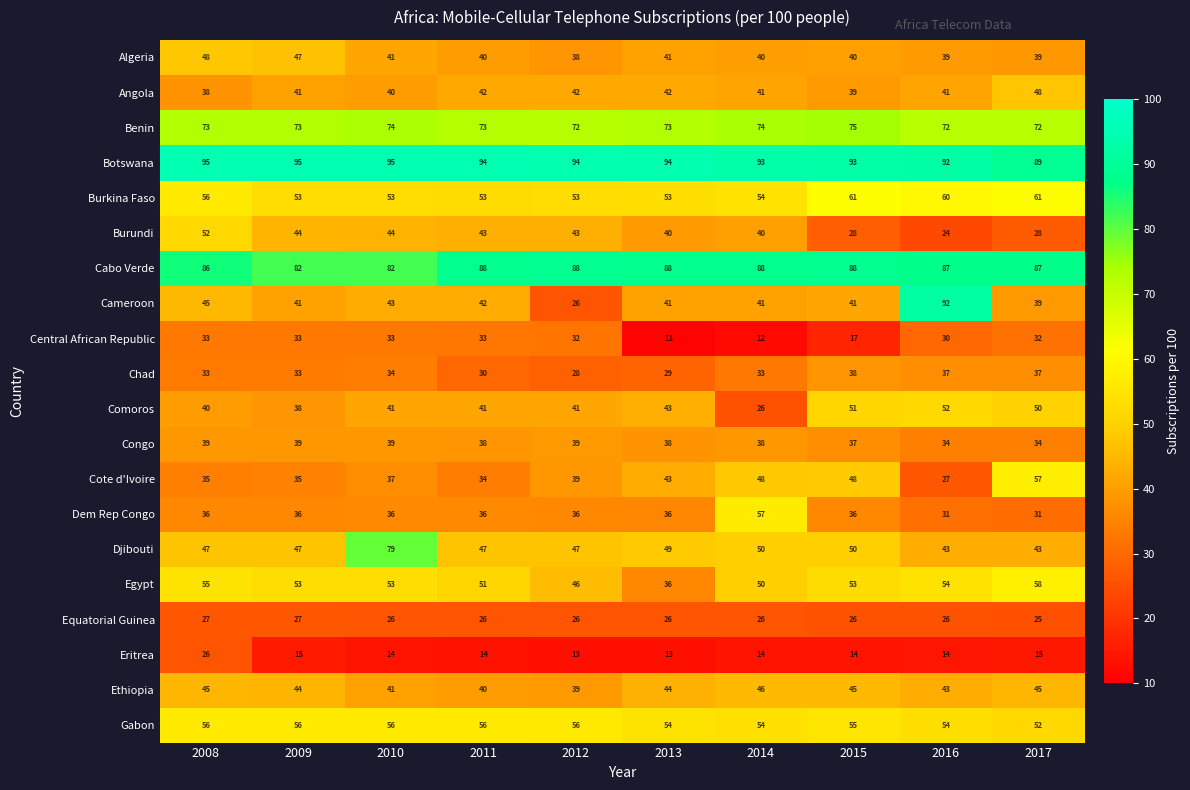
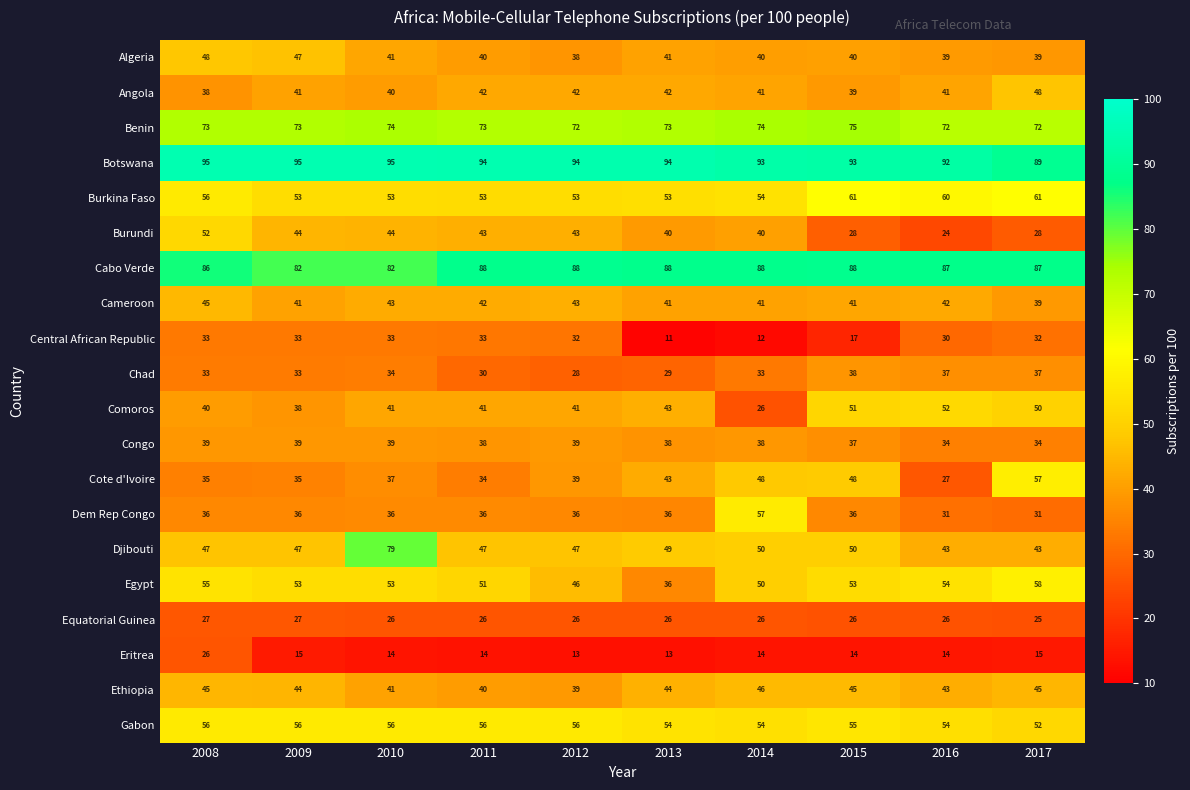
  {
    "Algeria": {
      "2008": 48,
      "2009": 47,
      "2010": 41,
      "2011": 40,
      "2012": 38,
      "2013": 41,
      "2014": 40,
      "2015": 40,
      "2016": 39,
      "2017": 39
    },
    "Angola": {
      "2008": 38,
      "2009": 41,
      "2010": 40,
      "2011": 42,
      "2012": 42,
      "2013": 42,
      "2014": 41,
      "2015": 39,
      "2016": 41,
      "2017": 48
    },
    "Benin": {
      "2008": 73,
      "2009": 73,
      "2010": 74,
      "2011": 73,
      "2012": 72,
      "2013": 73,
      "2014": 74,
      "2015": 75,
      "2016": 72,
      "2017": 72
    },
    "Botswana": {
      "2008": 95,
      "2009": 95,
      "2010": 95,
      "2011": 94,
      "2012": 94,
      "2013": 94,
      "2014": 93,
      "2015": 93,
      "2016": 92,
      "2017": 89
    },
    "Burkina Faso": {
      "2008": 56,
      "2009": 53,
      "2010": 53,
      "2011": 53,
      "2012": 53,
      "2013": 53,
      "2014": 54,
      "2015": 61,
      "2016": 60,
      "2017": 61
    },
    "Burundi": {
      "2008": 52,
      "2009": 44,
      "2010": 44,
      "2011": 43,
      "2012": 43,
      "2013": 40,
      "2014": 40,
      "2015": 28,
      "2016": 24,
      "2017": 28
    },
    "Cabo Verde": {
      "2008": 86,
      "2009": 82,
      "2010": 82,
      "2011": 88,
      "2012": 88,
      "2013": 88,
      "2014": 88,
      "2015": 88,
      "2016": 87,
      "2017": 87
    },
    "Cameroon": {
      "2008": 45,
      "2009": 41,
      "2010": 43,
      "2011": 42,
-     "2012": 26,
+     "2012": 43,
      "2013": 41,
      "2014": 41,
      "2015": 41,
-     "2016": 92,
+     "2016": 42,
      "2017": 39
    },
    "Central African Republic": {
      "2008": 33,
      "2009": 33,
      "2010": 33,
      "2011": 33,
      "2012": 32,
      "2013": 11,
      "2014": 12,
      "2015": 17,
      "2016": 30,
      "2017": 32
    },
    "Chad": {
      "2008": 33,
      "2009": 33,
      "2010": 34,
      "2011": 30,
      "2012": 28,
      "2013": 29,
      "2014": 33,
      "2015": 38,
      "2016": 37,
      "2017": 37
    },
    "Comoros": {
      "2008": 40,
      "2009": 38,
      "2010": 41,
      "2011": 41,
      "2012": 41,
      "2013": 43,
      "2014": 26,
      "2015": 51,
      "2016": 52,
      "2017": 50
    },
    "Congo": {
      "2008": 39,
      "2009": 39,
      "2010": 39,
      "2011": 38,
      "2012": 39,
      "2013": 38,
      "2014": 38,
      "2015": 37,
      "2016": 34,
      "2017": 34
    },
    "Cote d'Ivoire": {
      "2008": 35,
      "2009": 35,
      "2010": 37,
      "2011": 34,
      "2012": 39,
      "2013": 43,
      "2014": 48,
      "2015": 48,
      "2016": 27,
      "2017": 57
    },
    "Dem Rep Congo": {
      "2008": 36,
      "2009": 36,
      "2010": 36,
      "2011": 36,
      "2012": 36,
      "2013": 36,
      "2014": 57,
      "2015": 36,
      "2016": 31,
      "2017": 31
    },
    "Djibouti": {
      "2008": 47,
      "2009": 47,
      "2010": 79,
      "2011": 47,
      "2012": 47,
      "2013": 49,
      "2014": 50,
      "2015": 50,
      "2016": 43,
      "2017": 43
    },
    "Egypt": {
      "2008": 55,
      "2009": 53,
      "2010": 53,
      "2011": 51,
      "2012": 46,
      "2013": 36,
      "2014": 50,
      "2015": 53,
      "2016": 54,
      "2017": 58
    },
    "Equatorial Guinea": {
      "2008": 27,
      "2009": 27,
      "2010": 26,
      "2011": 26,
      "2012": 26,
      "2013": 26,
      "2014": 26,
      "2015": 26,
      "2016": 26,
      "2017": 25
    },
    "Eritrea": {
      "2008": 26,
      "2009": 15,
      "2010": 14,
      "2011": 14,
      "2012": 13,
      "2013": 13,
      "2014": 14,
      "2015": 14,
      "2016": 14,
      "2017": 15
    },
    "Ethiopia": {
      "2008": 45,
      "2009": 44,
      "2010": 41,
      "2011": 40,
      "2012": 39,
      "2013": 44,
      "2014": 46,
      "2015": 45,
      "2016": 43,
      "2017": 45
    },
    "Gabon": {
      "2008": 56,
      "2009": 56,
      "2010": 56,
      "2011": 56,
      "2012": 56,
      "2013": 54,
      "2014": 54,
      "2015": 55,
      "2016": 54,
      "2017": 52
    }
  }
